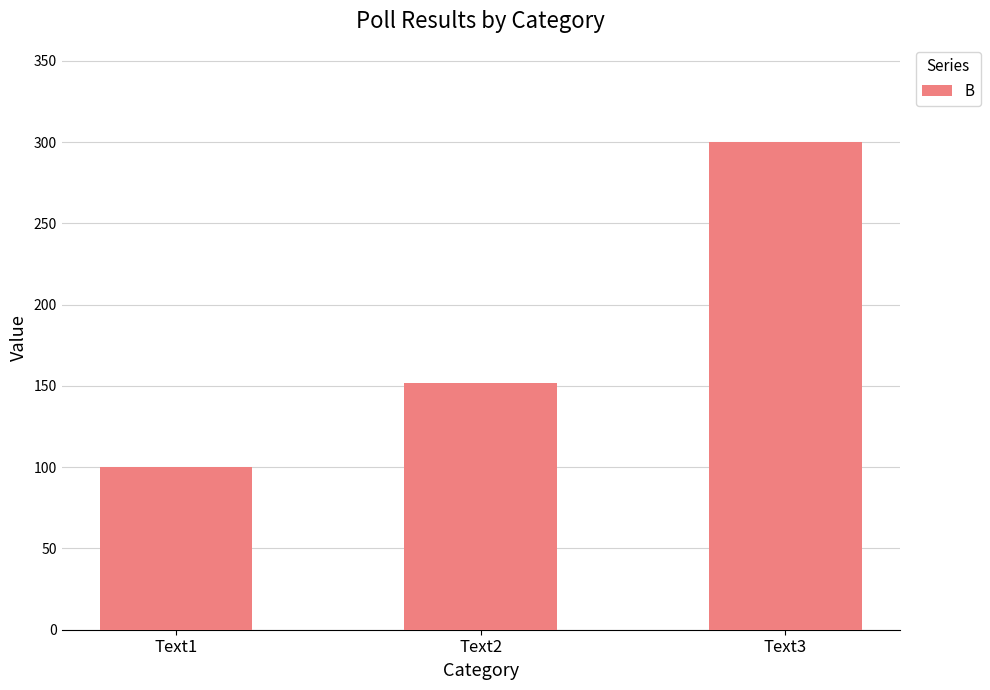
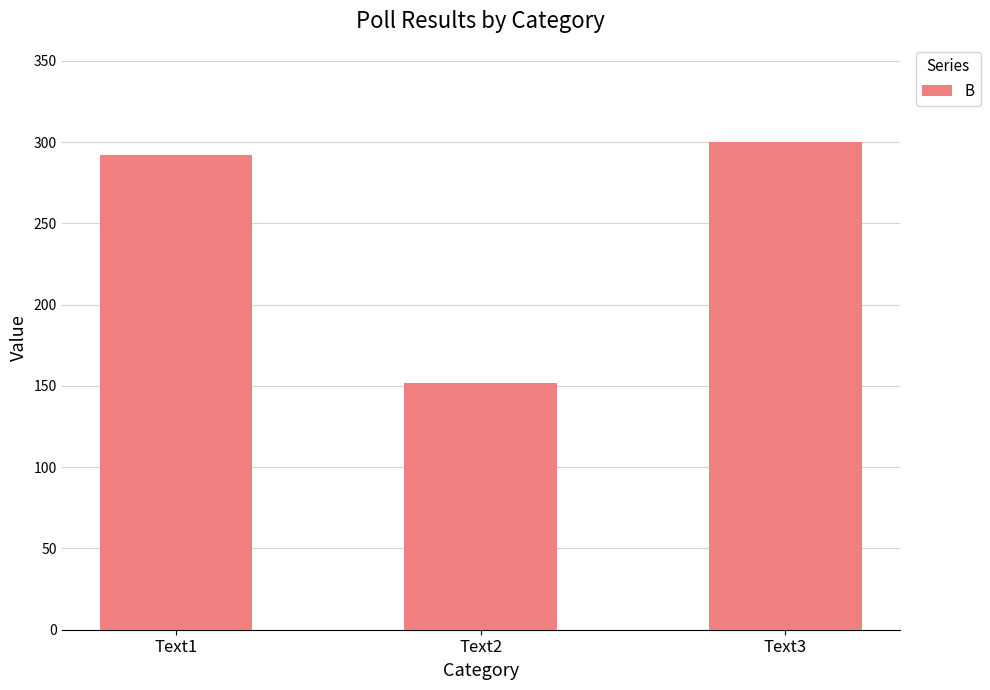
  {
-   "Text1": 100,
+   "Text1": 292,
    "Text2": 152,
    "Text3": 300
  }
